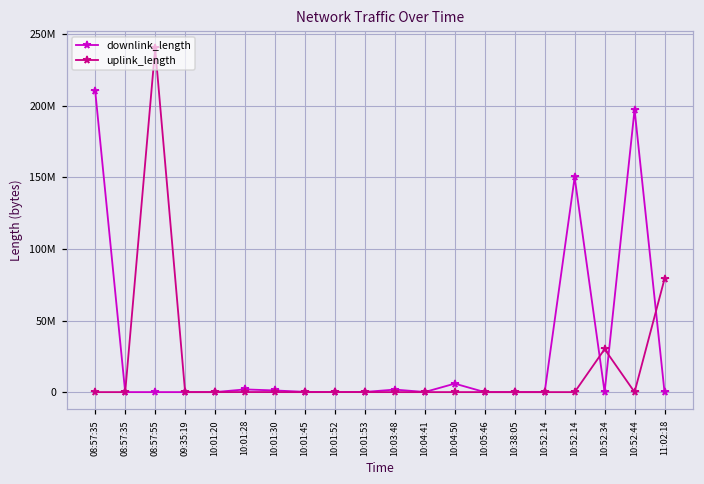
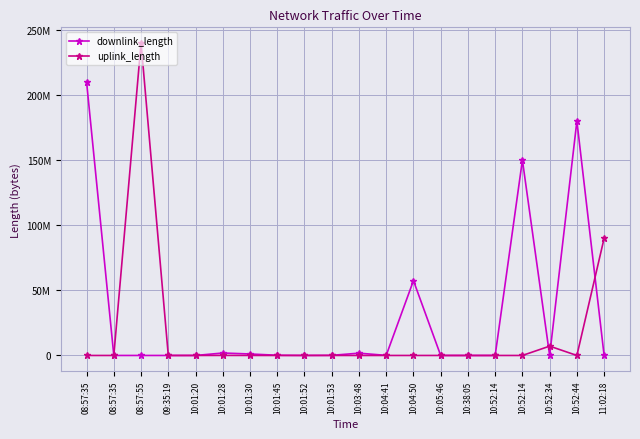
  {
    "downlink_length": {
      "08:57:55": 0,
-     "10:04:50": 6000000,
+     "10:04:50": 57000000,
      "10:52:34": 0,
-     "10:52:44": 197000000,
+     "10:52:44": 180000000,
      "11:02:18": 0
    },
    "uplink_length": {
      "10:04:50": 0,
-     "10:52:34": 30000000,
+     "10:52:34": 7000000,
      "10:52:44": 0,
-     "11:02:18": 79000000
+     "11:02:18": 90000000
    }
  }
